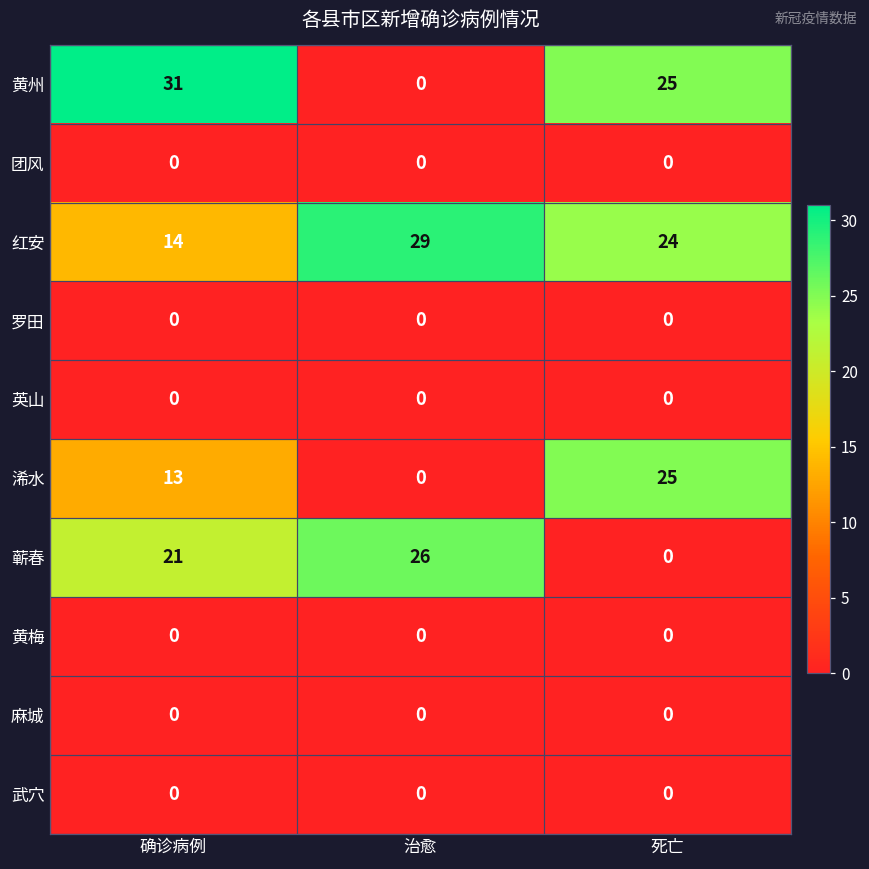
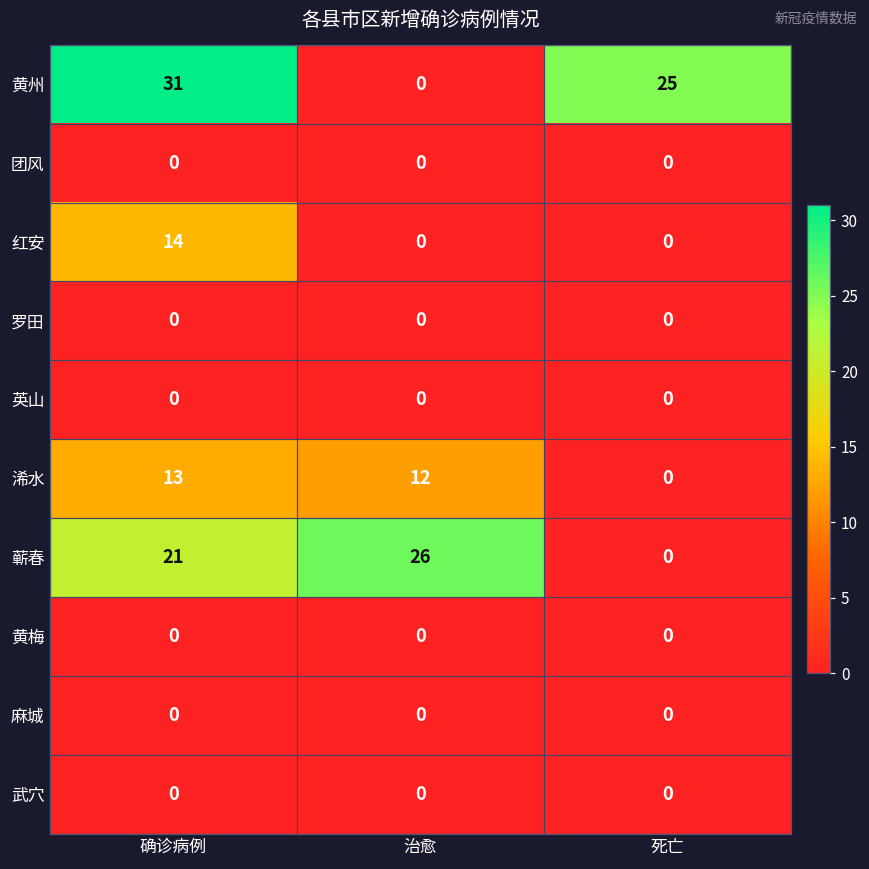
  {
    "黄州": {
      "确诊病例": 31,
      "治愈": 0,
      "死亡": 25
    },
    "团风": {
      "确诊病例": 0,
      "治愈": 0,
      "死亡": 0
    },
    "红安": {
      "确诊病例": 14,
-     "治愈": 29,
-     "死亡": 24
+     "治愈": 0,
+     "死亡": 0
    },
    "罗田": {
      "确诊病例": 0,
      "治愈": 0,
      "死亡": 0
    },
    "英山": {
      "确诊病例": 0,
      "治愈": 0,
      "死亡": 0
    },
    "浠水": {
      "确诊病例": 13,
-     "治愈": 0,
-     "死亡": 25
+     "治愈": 12,
+     "死亡": 0
    },
    "蕲春": {
      "确诊病例": 21,
      "治愈": 26,
      "死亡": 0
    },
    "黄梅": {
      "确诊病例": 0,
      "治愈": 0,
      "死亡": 0
    },
    "麻城": {
      "确诊病例": 0,
      "治愈": 0,
      "死亡": 0
    },
    "武穴": {
      "确诊病例": 0,
      "治愈": 0,
      "死亡": 0
    }
  }
